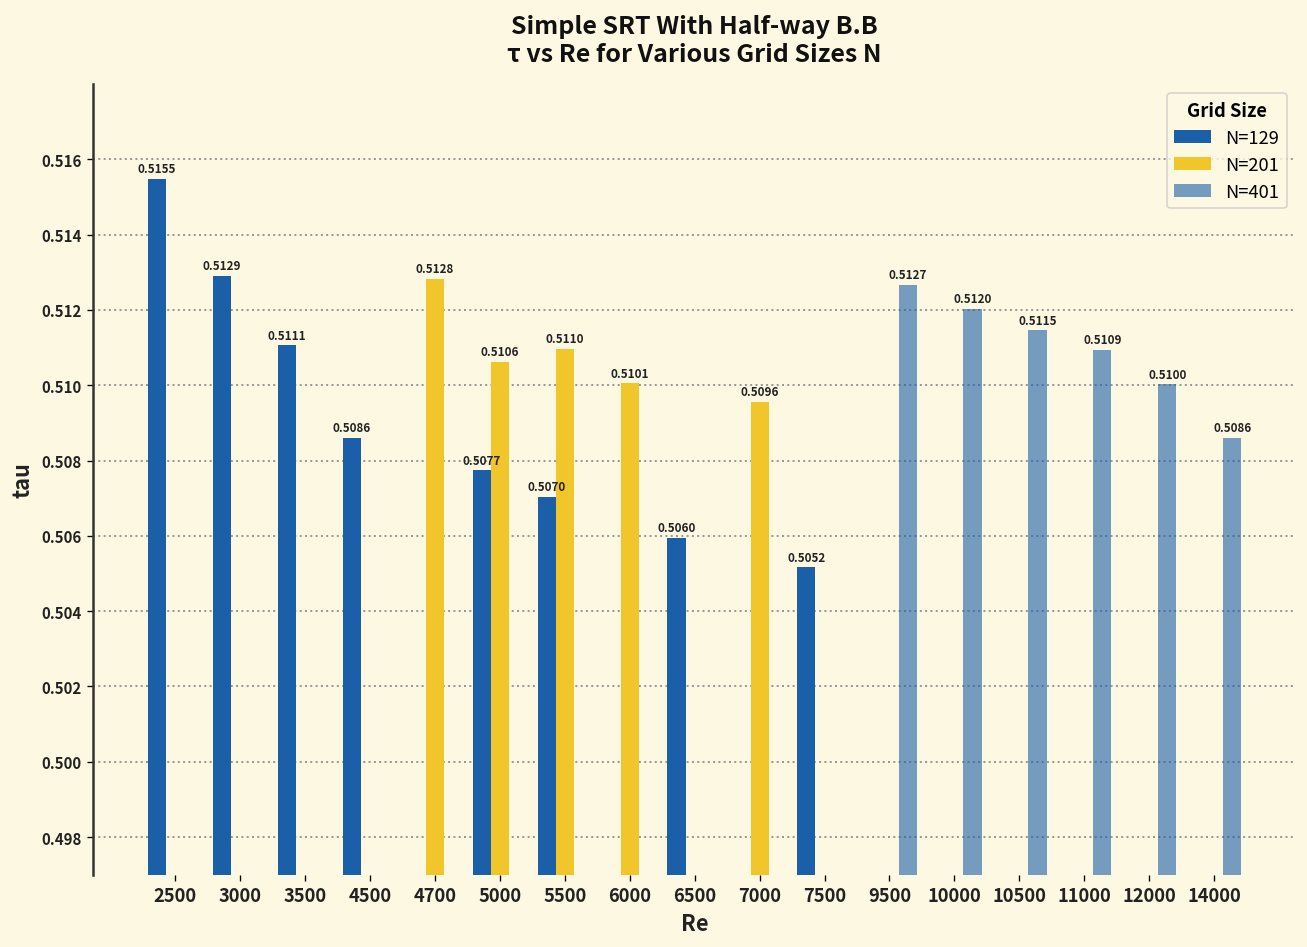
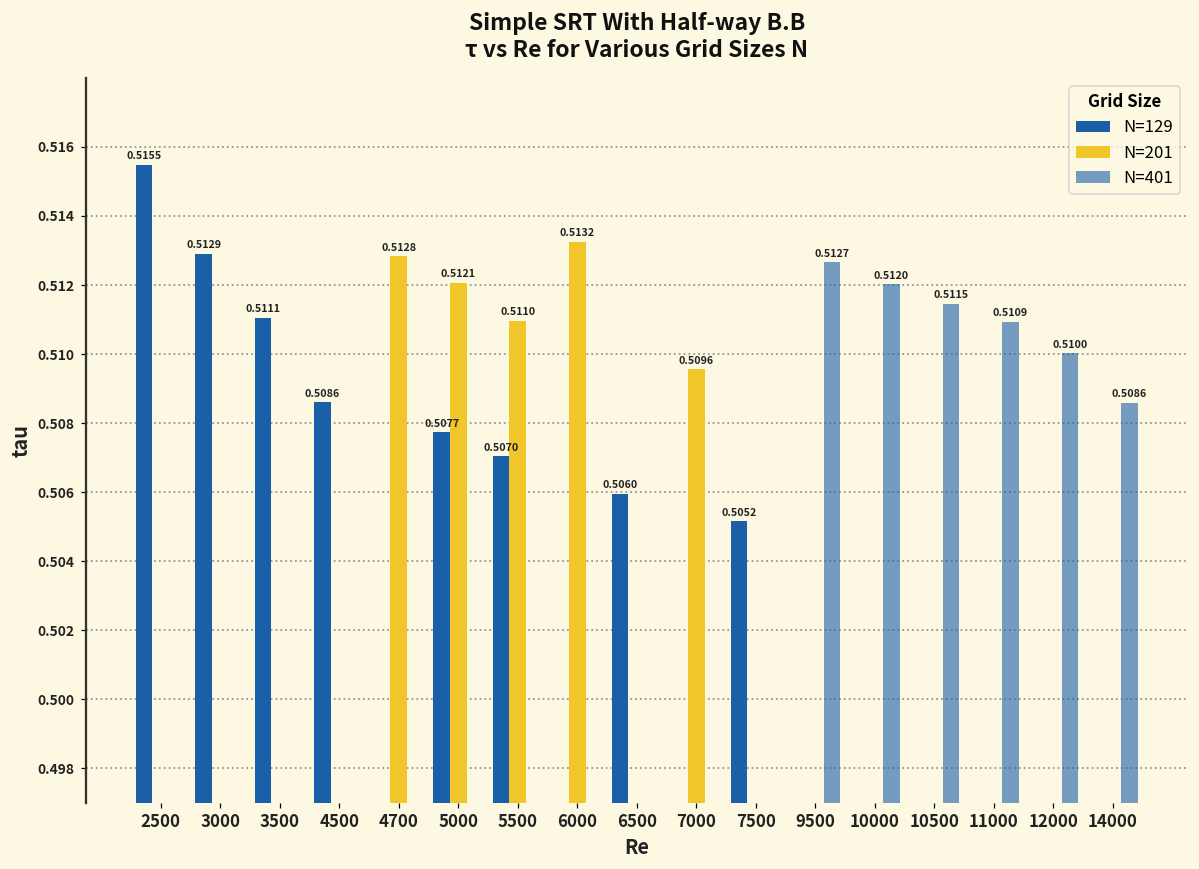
  {
    "N=201": {
      "4700": 0.5128,
-     "5000": 0.5106,
+     "5000": 0.5121,
      "5500": 0.5110,
-     "6000": 0.5101,
+     "6000": 0.5132,
      "7000": 0.5096
    }
  }
